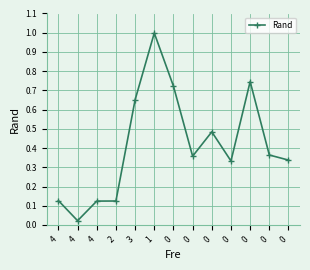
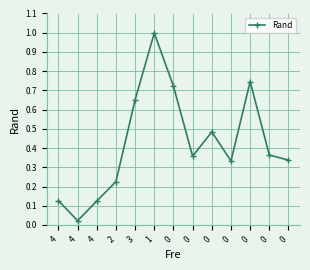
  {
-   "2": 0.12,
+   "2": 0.23,
    "3": 0.65,
    "1": 1.00
  }
